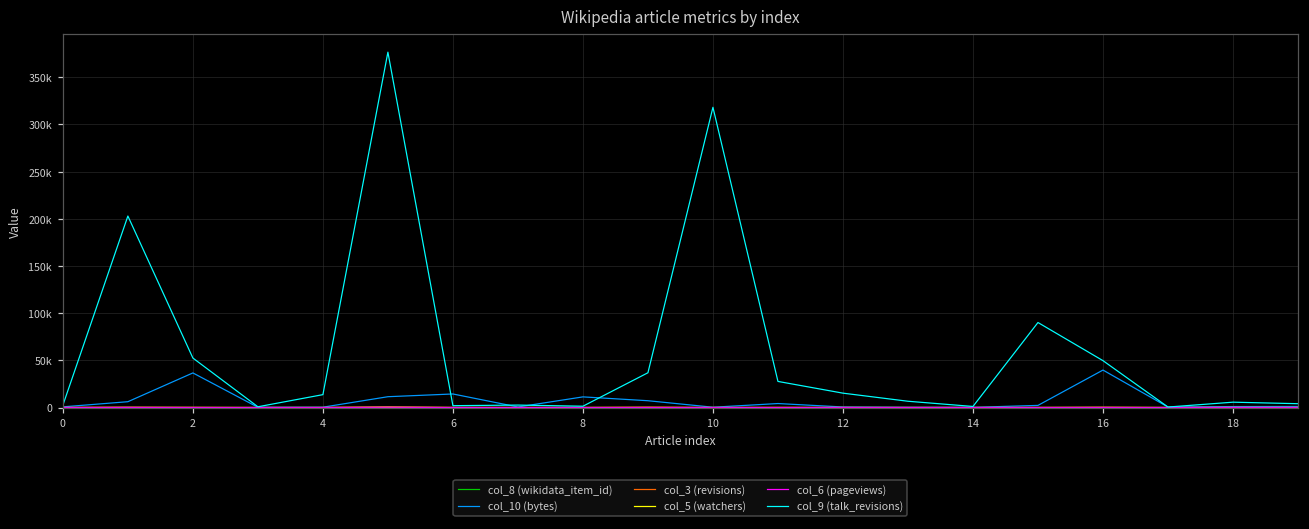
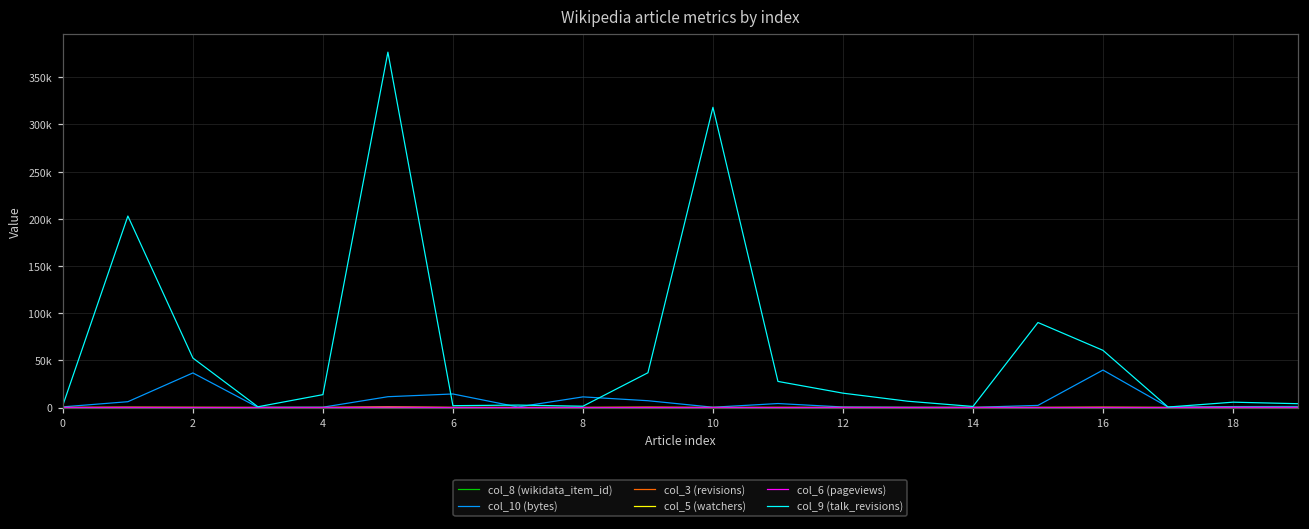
  {
    "col_6 (pageviews)": {
      "2": 0,
      "16": 0
    },
    "col_10 (bytes)": {
      "2": 40000,
      "6": 10000,
      "8": 10000,
      "16": 40000
    },
    "col_9 (talk_revisions)": {
      "2": 50000,
      "4": 10000,
      "10": 320000,
      "12": 20000,
-     "16": 50000,
+     "16": 60000,
      "18": 10000
    }
  }
